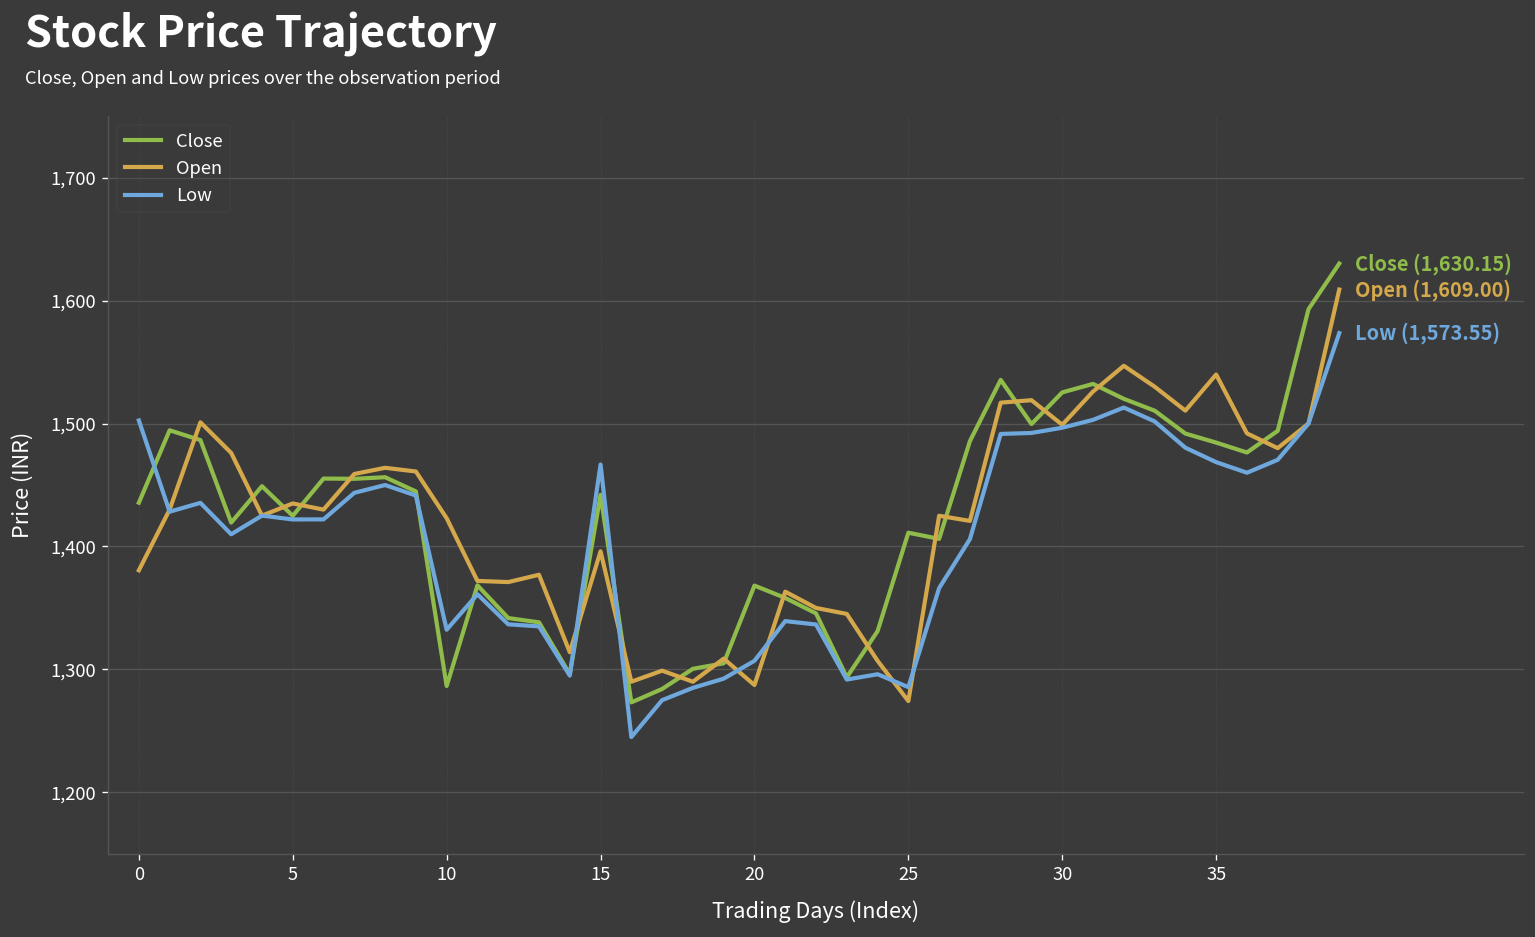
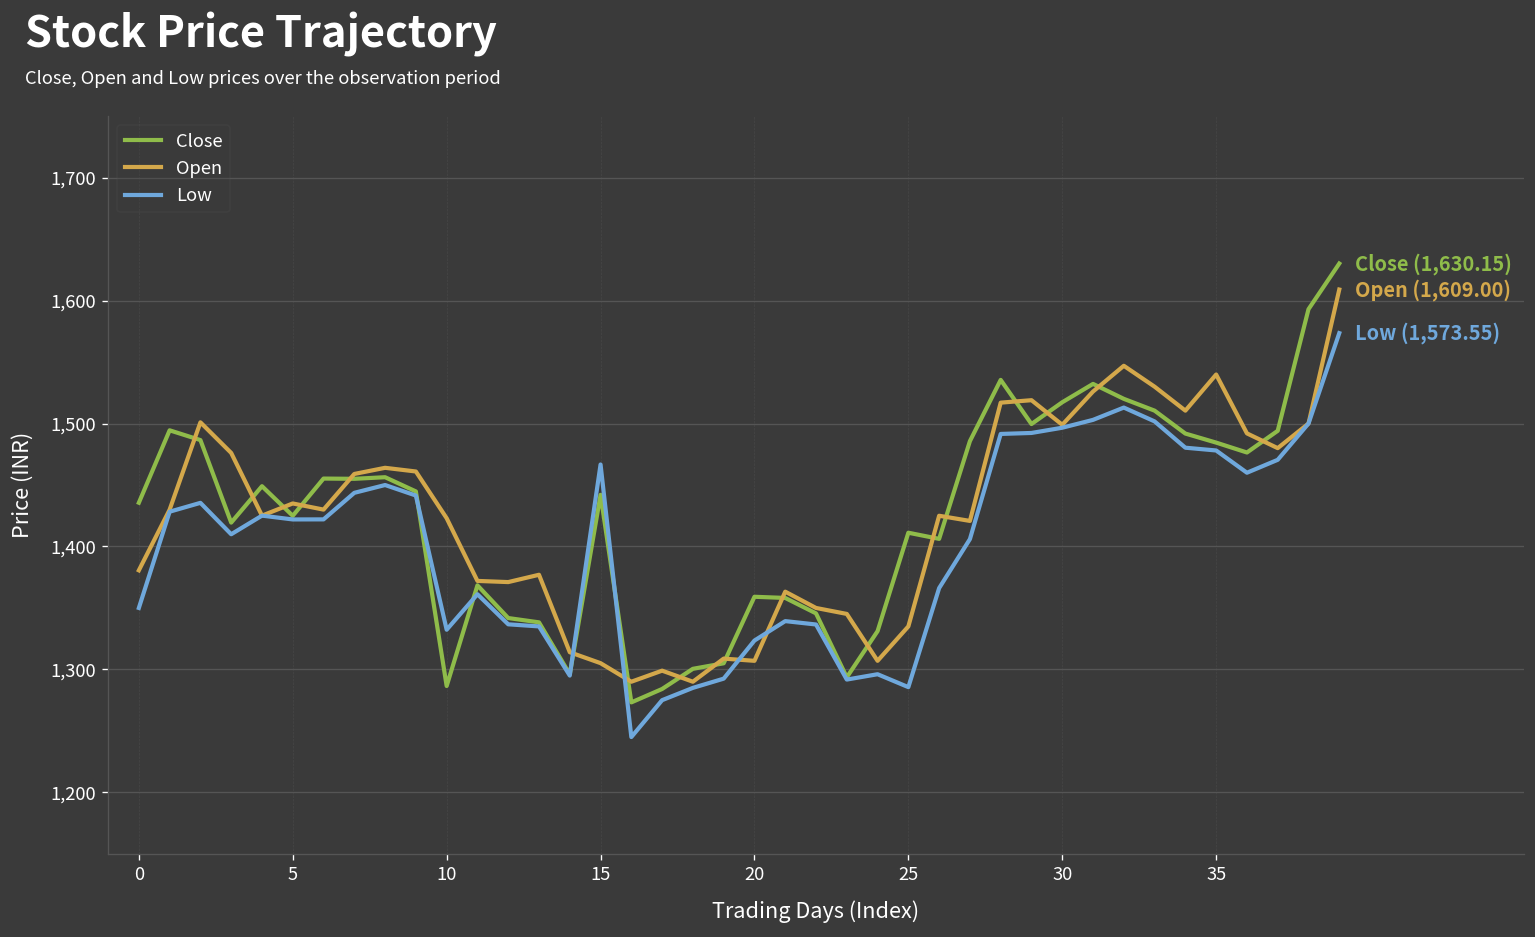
  {
    "Close": {
      "0": "1,436",
      "5": "1,425",
      "10": "1,287",
      "15": "1,442",
-     "20": "1,368",
+     "20": "1,359",
      "25": "1,411",
-     "30": "1,525",
+     "30": "1,517",
      "35": "1,485"
    },
    "Open": {
      "0": "1,381",
      "5": "1,435",
      "10": "1,423",
-     "15": "1,396",
-     "20": "1,287",
-     "25": "1,274",
+     "15": "1,305",
+     "20": "1,307",
+     "25": "1,335",
      "35": "1,540"
    },
    "Low": {
-     "0": "1,503",
+     "0": "1,350",
      "5": "1,422",
      "10": "1,332",
      "15": "1,467",
-     "20": "1,307",
+     "20": "1,324",
      "25": "1,286",
-     "35": "1,469"
+     "35": "1,478"
    }
  }
